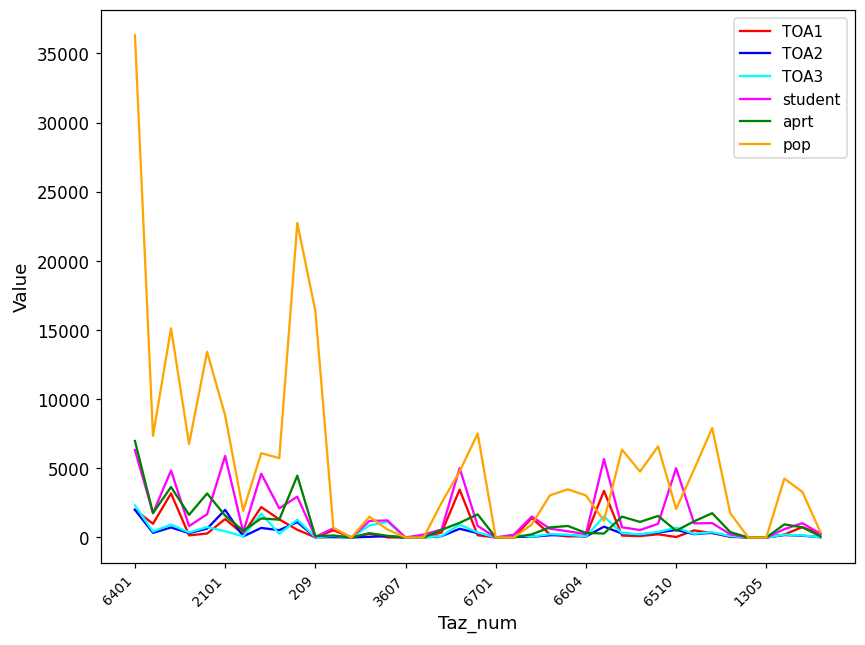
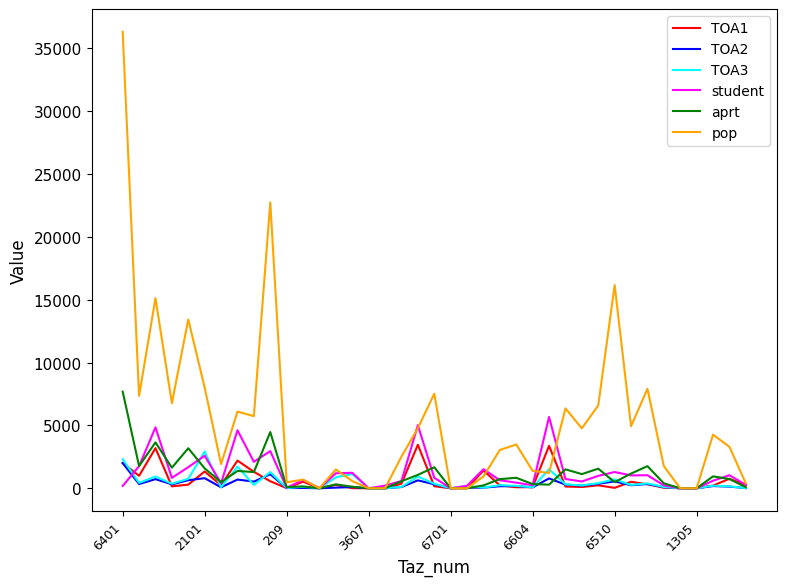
  {
    "TOA1": {
      "2101": 1300,
      "6510": 0
    },
    "TOA2": {
-     "2101": 2000
+     "2101": 800
    },
    "TOA3": {
      "6401": 2300,
-     "2101": 400
+     "2101": 2900
    },
    "student": {
-     "6401": 6300,
-     "2101": 5900,
-     "6510": 5000
+     "6401": 200,
+     "2101": 2600,
+     "6510": 1300
    },
    "aprt": {
-     "6401": 7000,
+     "6401": 7700,
      "2101": 1600
    },
    "pop": {
      "6401": 36300,
-     "2101": 8800,
-     "209": 16400,
-     "6604": 3000,
-     "6510": 2100
+     "2101": 8000,
+     "209": 500,
+     "6604": 1400,
+     "6510": 16200
    }
  }
